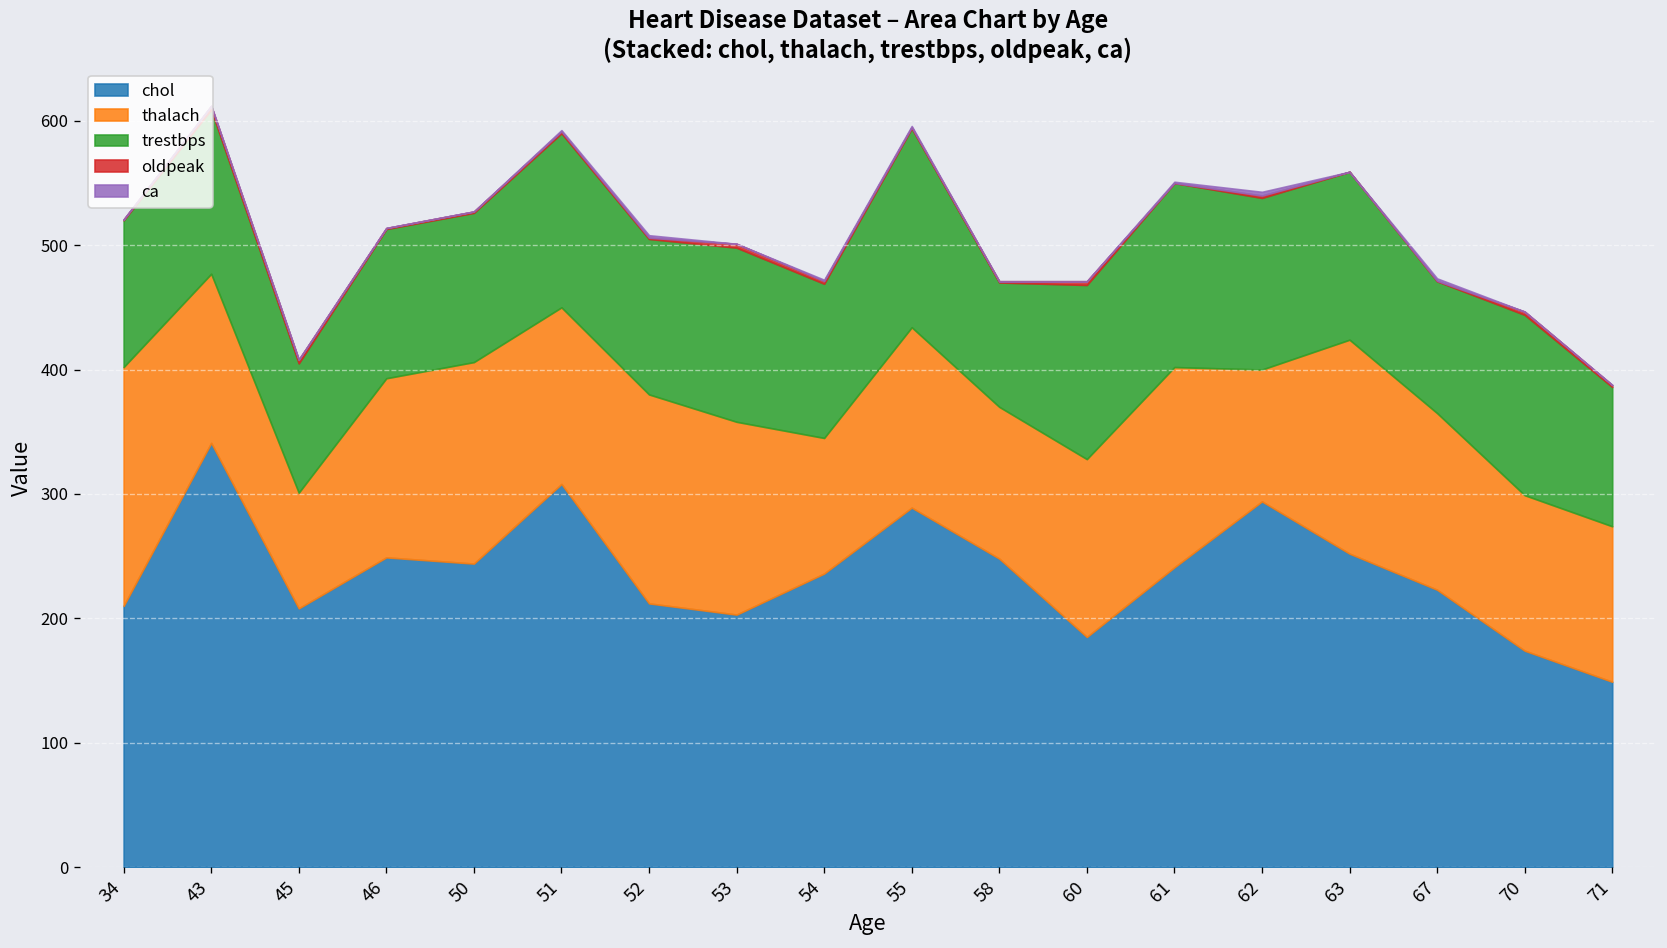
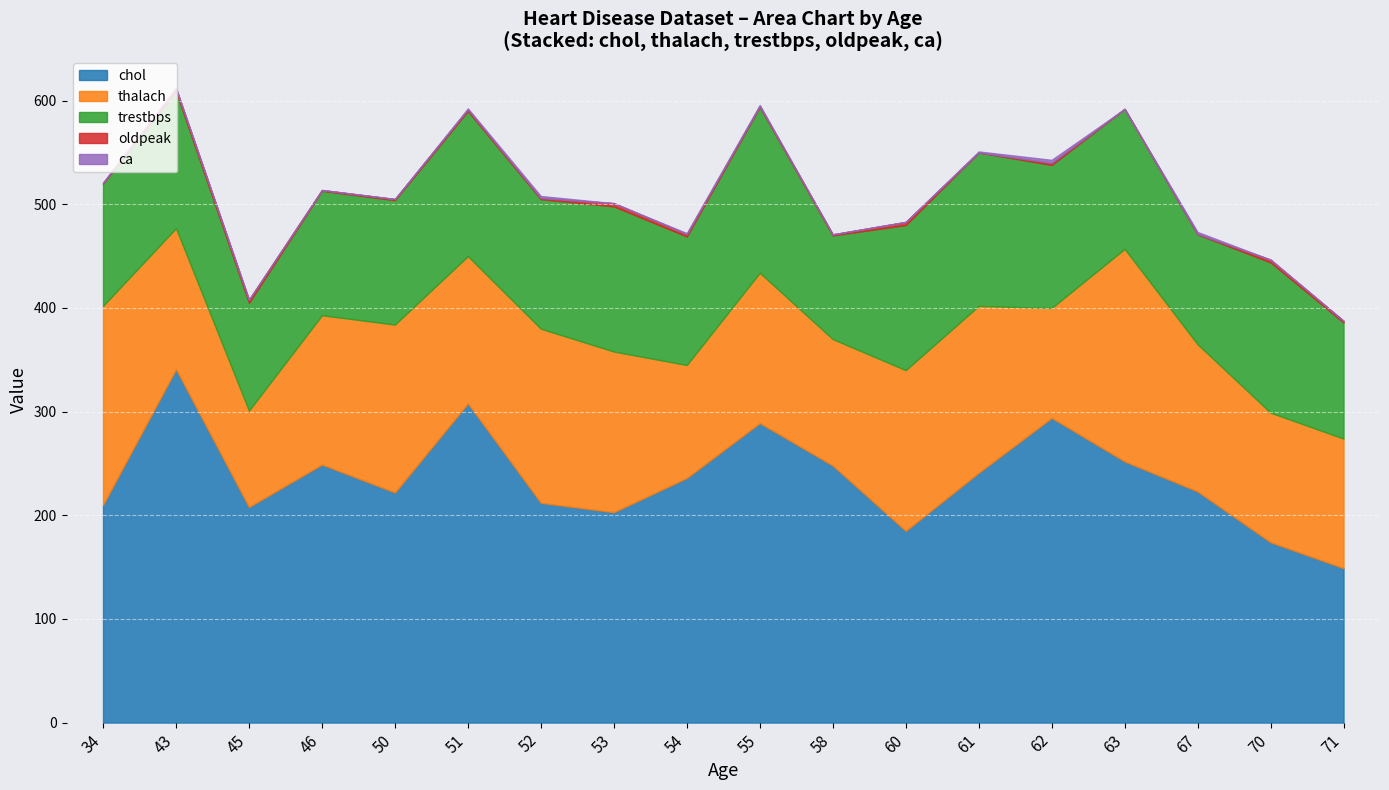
  {
    "chol": {
      "34": 210,
      "43": 341,
      "45": 208,
      "46": 249,
-     "50": 244,
+     "50": 222,
      "51": 308,
      "52": 212,
      "53": 203,
      "54": 236,
      "55": 289,
      "58": 248,
      "60": 185,
      "61": 241,
      "62": 294,
      "63": 252,
      "67": 223,
      "70": 174,
      "71": 149
    },
    "thalach": {
      "34": 192,
      "43": 136,
      "45": 93,
      "46": 144,
      "50": 162,
      "51": 142,
      "52": 168,
      "53": 155,
      "54": 109,
      "55": 145,
      "58": 122,
-     "60": 143,
+     "60": 155,
      "61": 161,
      "62": 106,
-     "63": 172,
+     "63": 205,
      "67": 142,
      "70": 125,
      "71": 125
    },
    "trestbps": {
      "45": 104,
      "53": 140,
      "60": 140,
      "70": 145
    },
    "ca": {
      "62": 3
    }
  }
